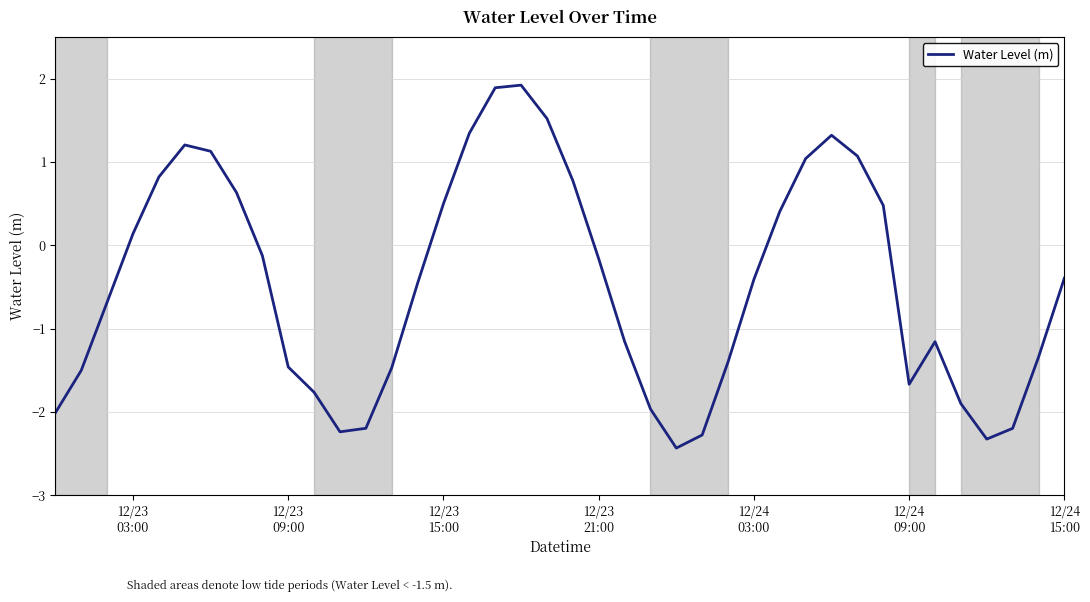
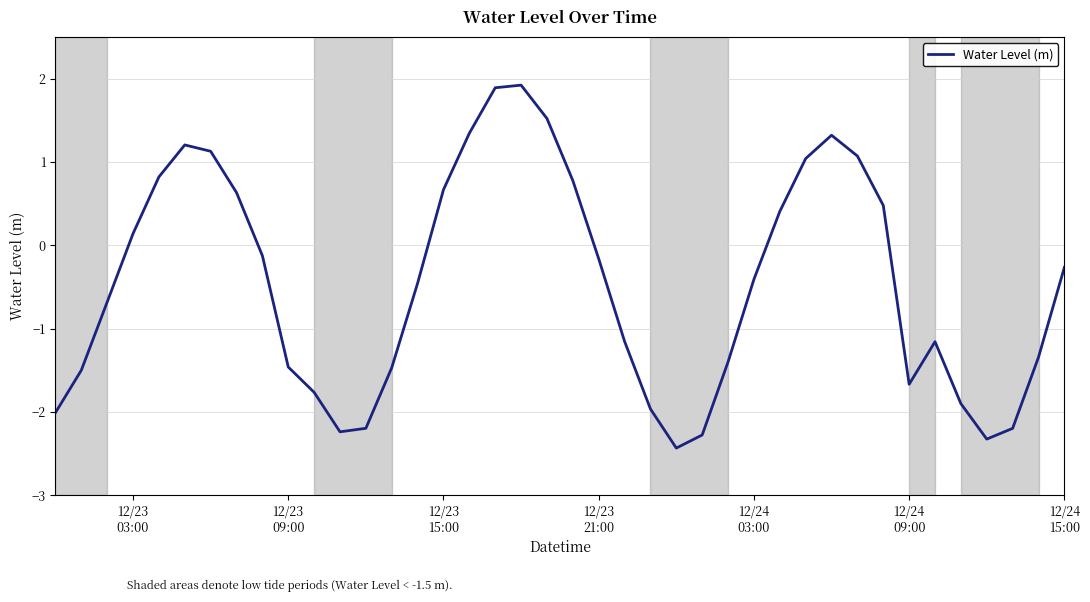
  {
    "12/23 03:00": 0.1,
    "12/23 09:00": -1.5,
-   "12/23 15:00": 0.5,
+   "12/23 15:00": 0.7,
    "12/23 21:00": -0.2,
    "12/24 03:00": -0.4,
    "12/24 09:00": -1.7,
-   "12/24 15:00": -0.4
+   "12/24 15:00": -0.3
  }
